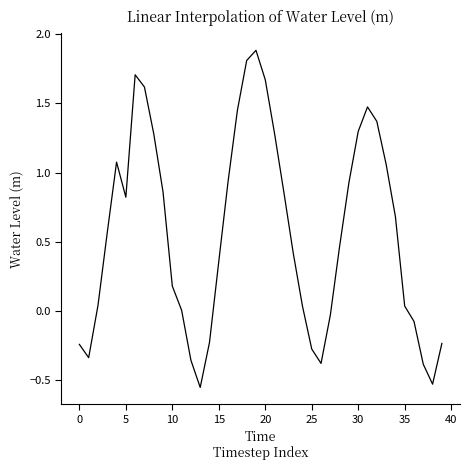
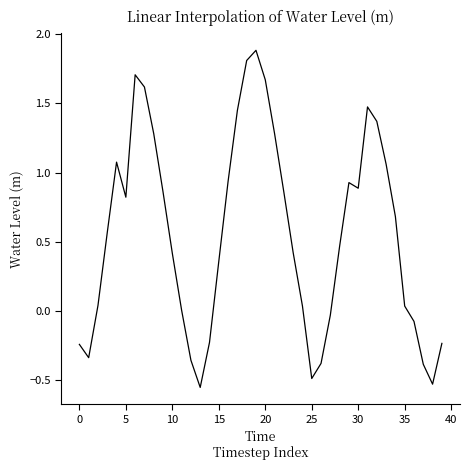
  {
    "0": -0.24,
    "5": 0.82,
-   "10": 0.18,
+   "10": 0.42,
    "15": 0.36,
    "20": 1.67,
-   "25": -0.27,
-   "30": 1.30,
+   "25": -0.49,
+   "30": 0.89,
    "35": 0.04
  }
